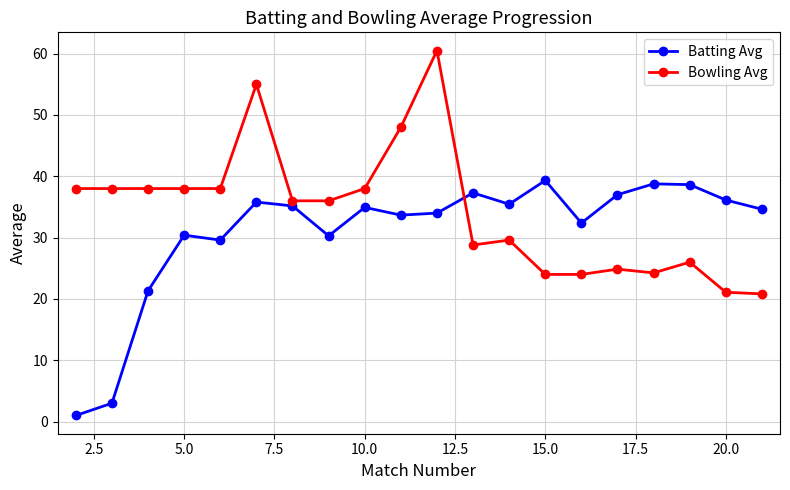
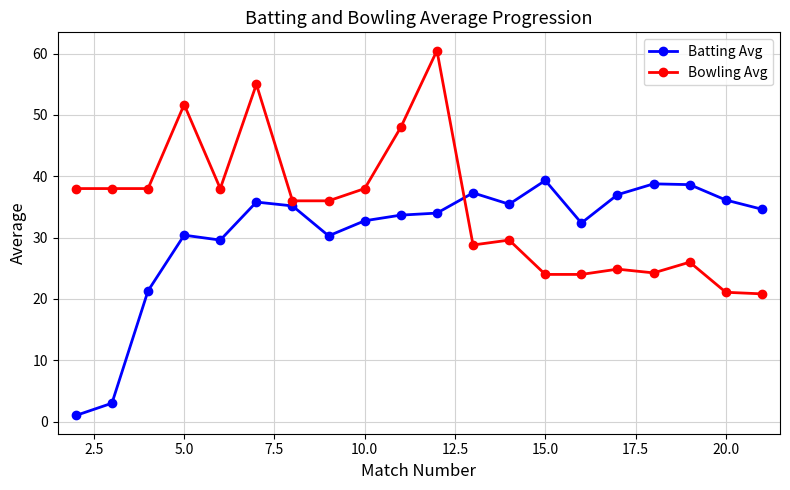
  {
    "Batting Avg": {
      "5.0": 30,
-     "10.0": 35,
+     "10.0": 33,
      "15.0": 39,
      "20.0": 36
    },
    "Bowling Avg": {
-     "5.0": 38,
+     "5.0": 52,
      "10.0": 38,
      "15.0": 24,
      "20.0": 21
    }
  }
